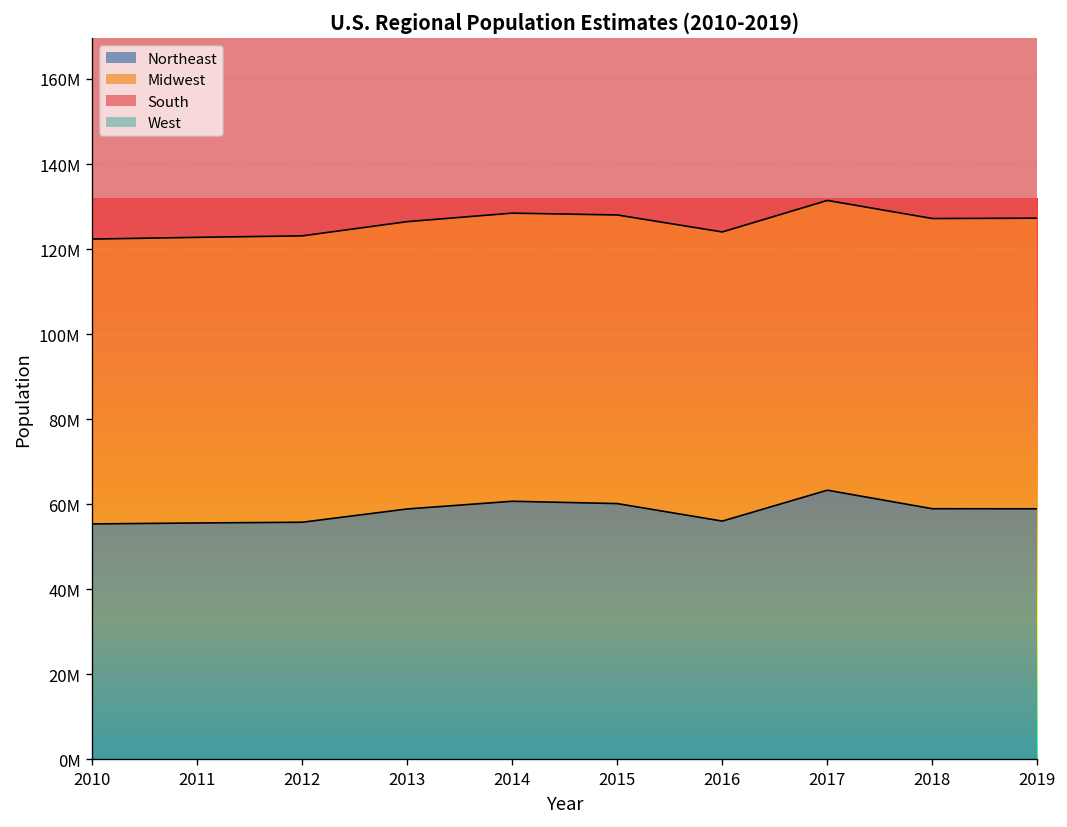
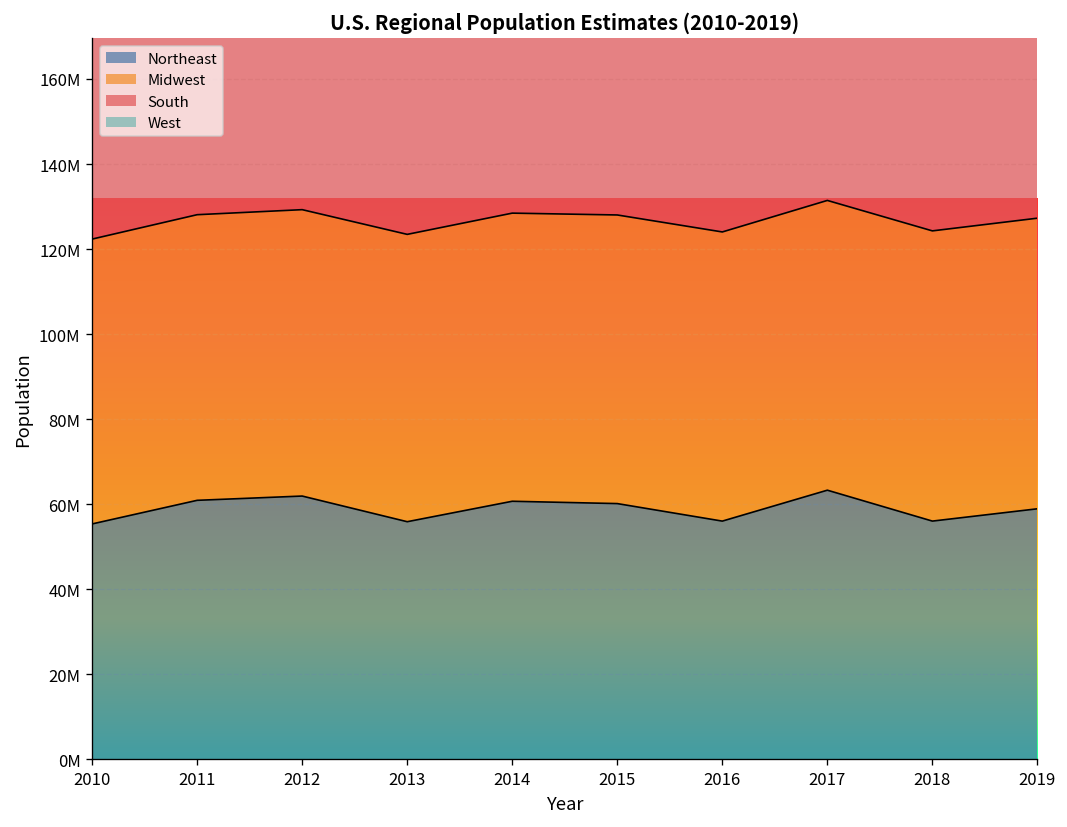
  {
    "Northeast": {
      "2010": 55000000,
-     "2011": 56000000,
-     "2012": 56000000,
-     "2013": 59000000,
+     "2011": 61000000,
+     "2012": 62000000,
+     "2013": 56000000,
      "2014": 61000000,
      "2015": 60000000,
      "2016": 56000000,
      "2017": 63000000,
-     "2018": 59000000,
+     "2018": 56000000,
      "2019": 59000000
    },
    "Midwest": {
      "2010": 67000000,
      "2011": 67000000,
      "2012": 67000000,
      "2013": 68000000,
      "2014": 68000000,
      "2015": 68000000,
      "2016": 68000000,
      "2017": 68000000,
      "2018": 68000000,
      "2019": 68000000
    }
  }
